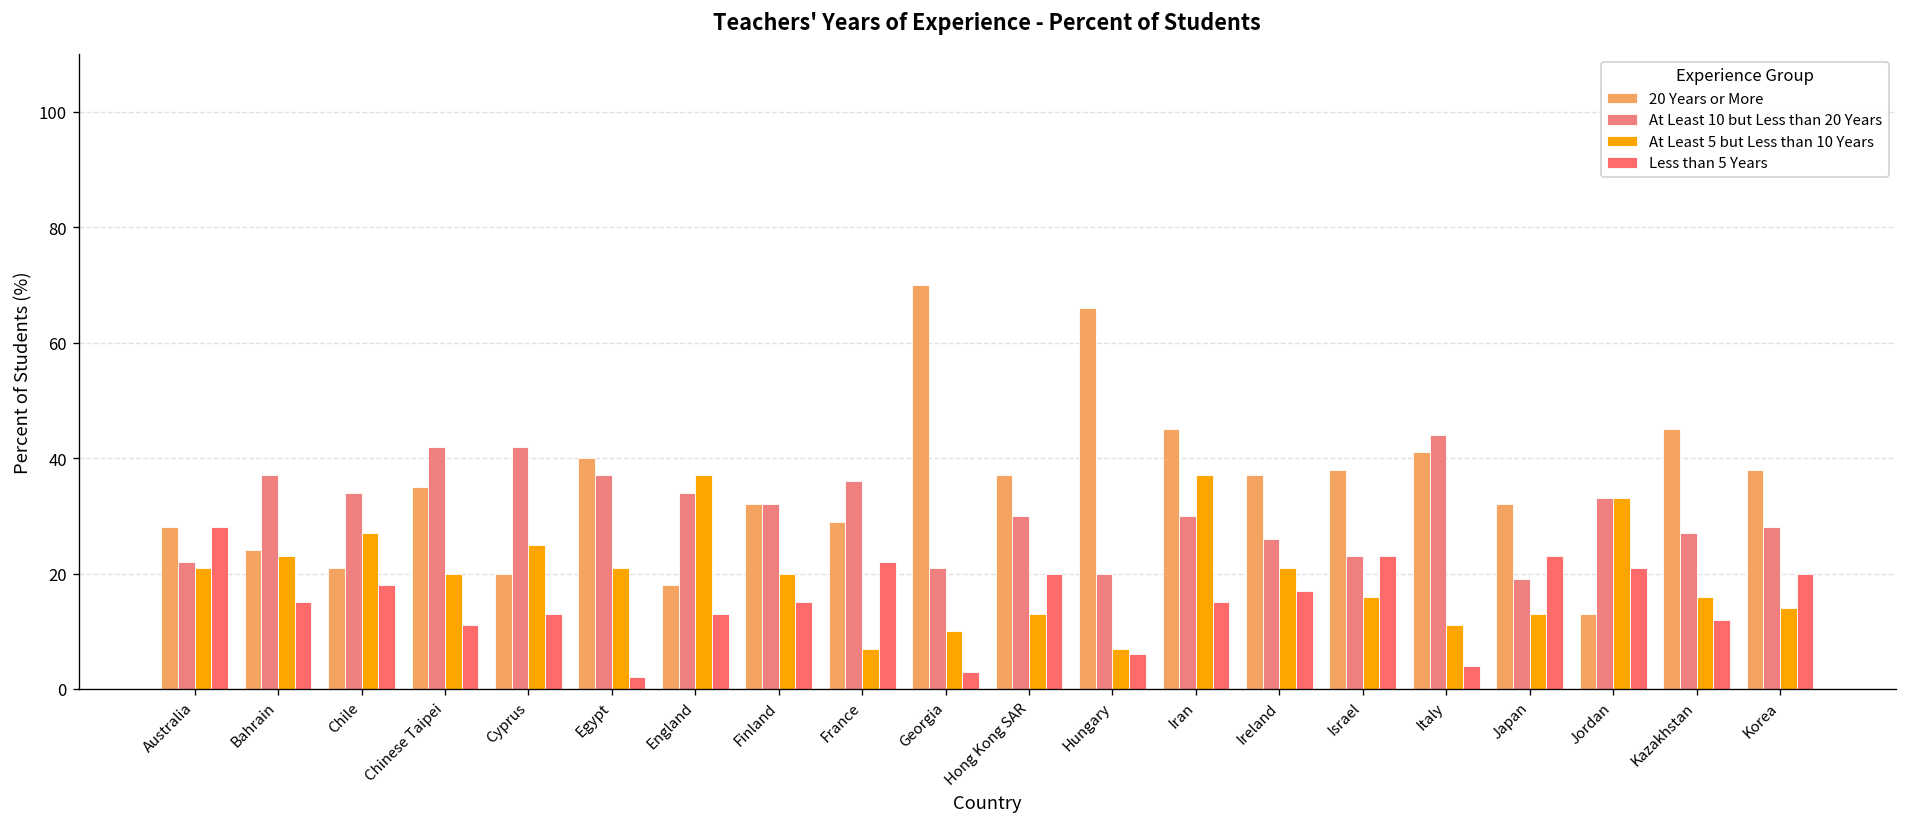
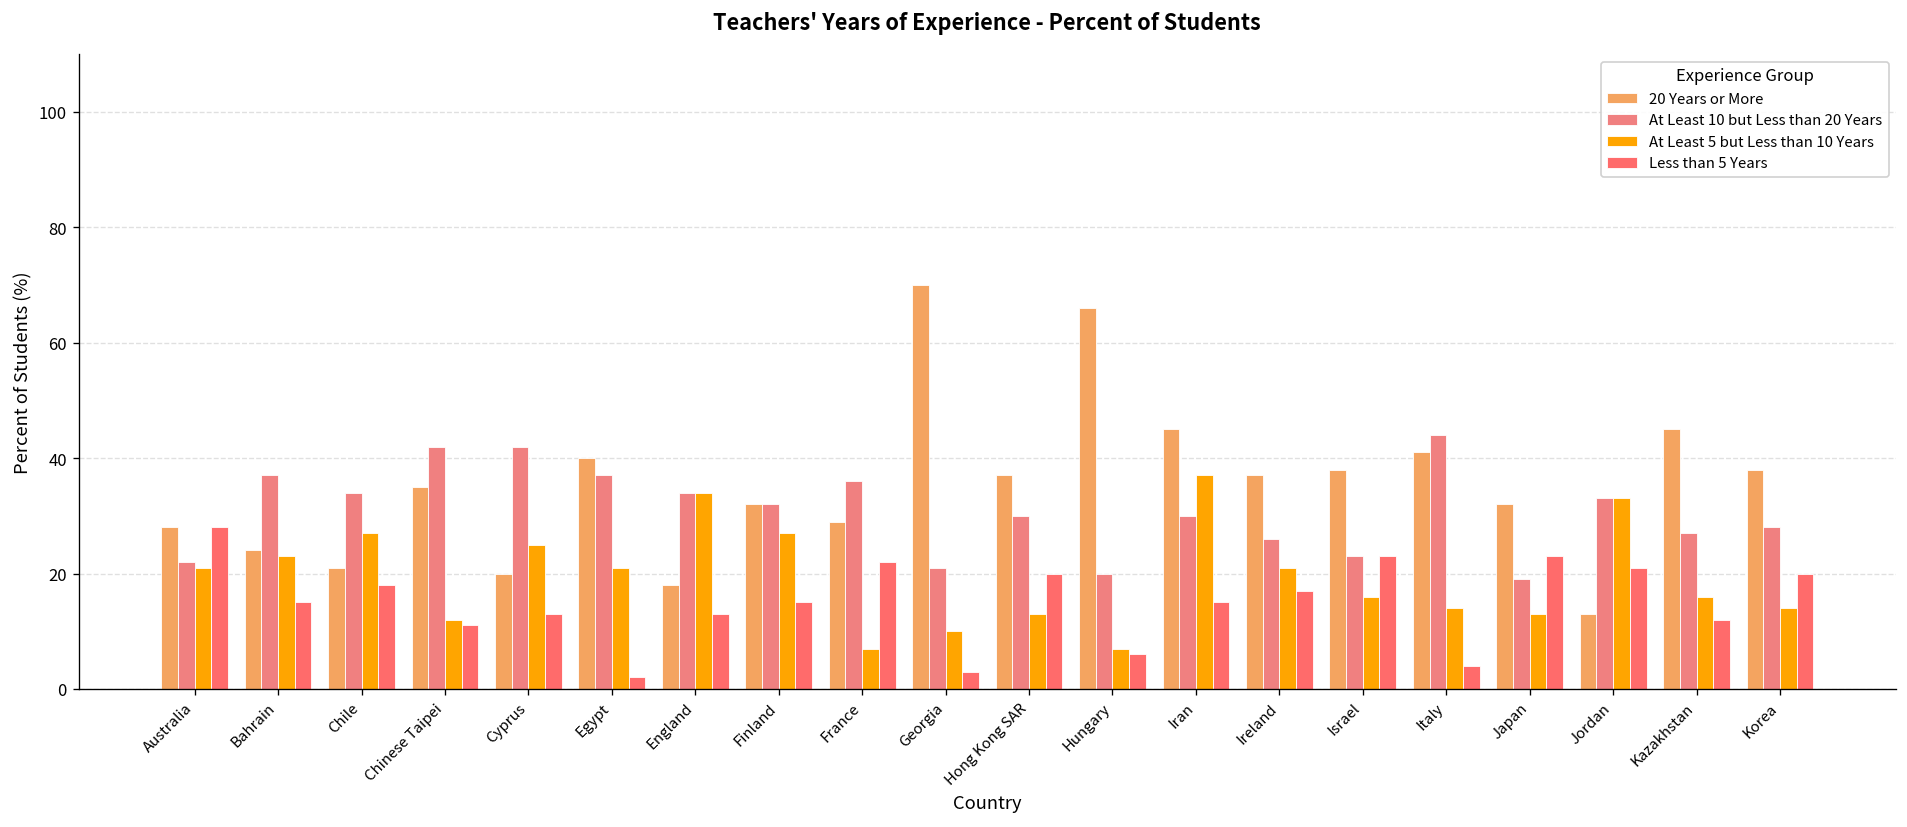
  {
    "At Least 5 but Less than 10 Years": {
      "Australia": 21,
      "Bahrain": 23,
      "Chile": 27,
-     "Chinese Taipei": 20,
+     "Chinese Taipei": 12,
      "Cyprus": 25,
      "Egypt": 21,
-     "England": 37,
-     "Finland": 20,
+     "England": 34,
+     "Finland": 27,
      "France": 7,
      "Georgia": 10,
      "Hong Kong SAR": 13,
      "Hungary": 7,
      "Iran": 37,
      "Ireland": 21,
      "Israel": 16,
-     "Italy": 11,
+     "Italy": 14,
      "Japan": 13,
      "Jordan": 33,
      "Kazakhstan": 16,
      "Korea": 14
    }
  }
